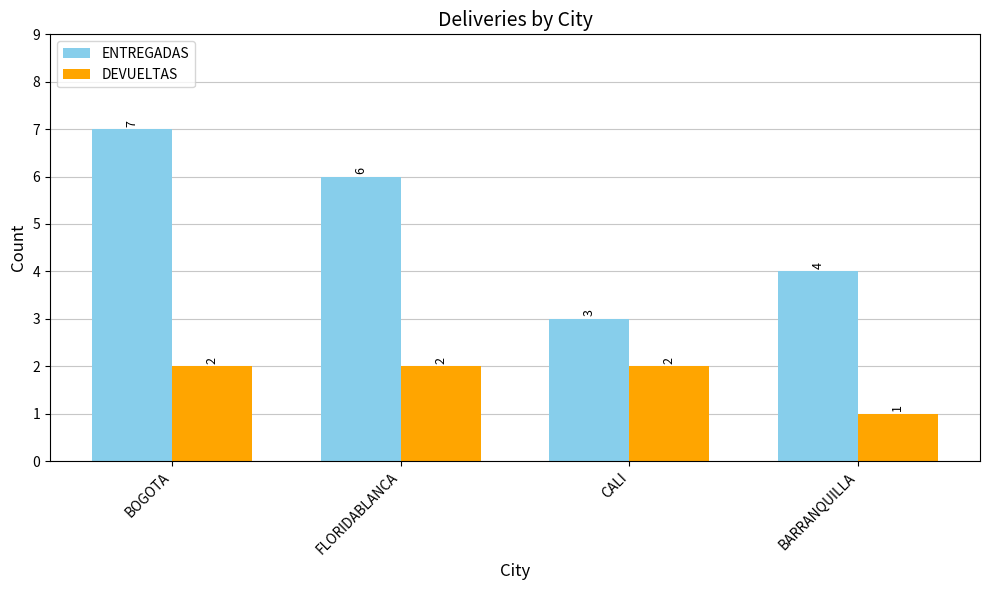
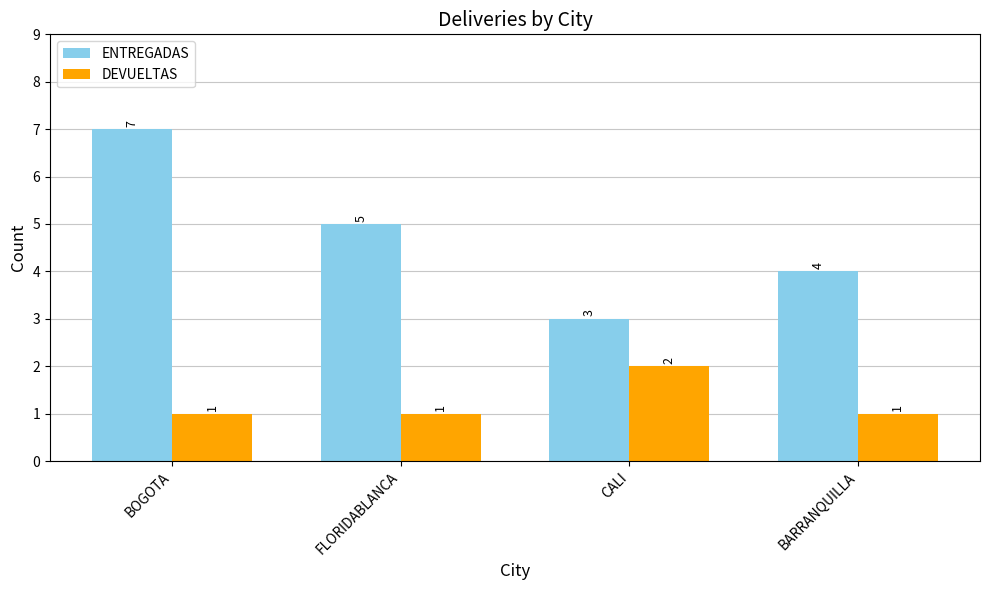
  {
    "ENTREGADAS": {
      "BOGOTA": 7,
-     "FLORIDABLANCA": 6,
+     "FLORIDABLANCA": 5,
      "CALI": 3,
      "BARRANQUILLA": 4
    },
    "DEVUELTAS": {
-     "BOGOTA": 2,
-     "FLORIDABLANCA": 2,
+     "BOGOTA": 1,
+     "FLORIDABLANCA": 1,
      "CALI": 2,
      "BARRANQUILLA": 1
    }
  }
